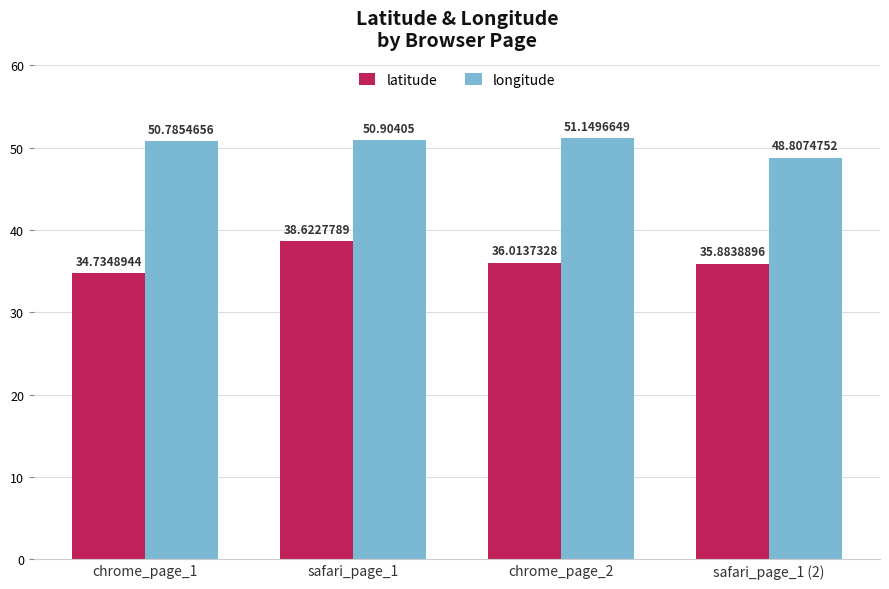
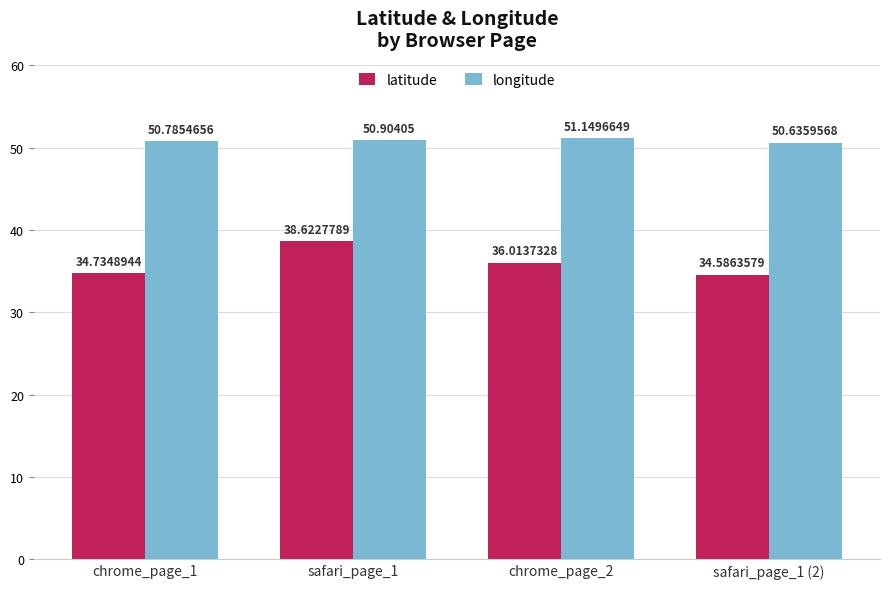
  {
    "latitude": {
      "chrome_page_1": 34.7348944,
      "safari_page_1": 38.6227789,
      "chrome_page_2": 36.0137328,
-     "safari_page_1 (2)": 35.8838896
+     "safari_page_1 (2)": 34.5863579
    },
    "longitude": {
      "chrome_page_1": 50.7854656,
      "safari_page_1": 50.90405,
      "chrome_page_2": 51.1496649,
-     "safari_page_1 (2)": 48.8074752
+     "safari_page_1 (2)": 50.6359568
    }
  }
